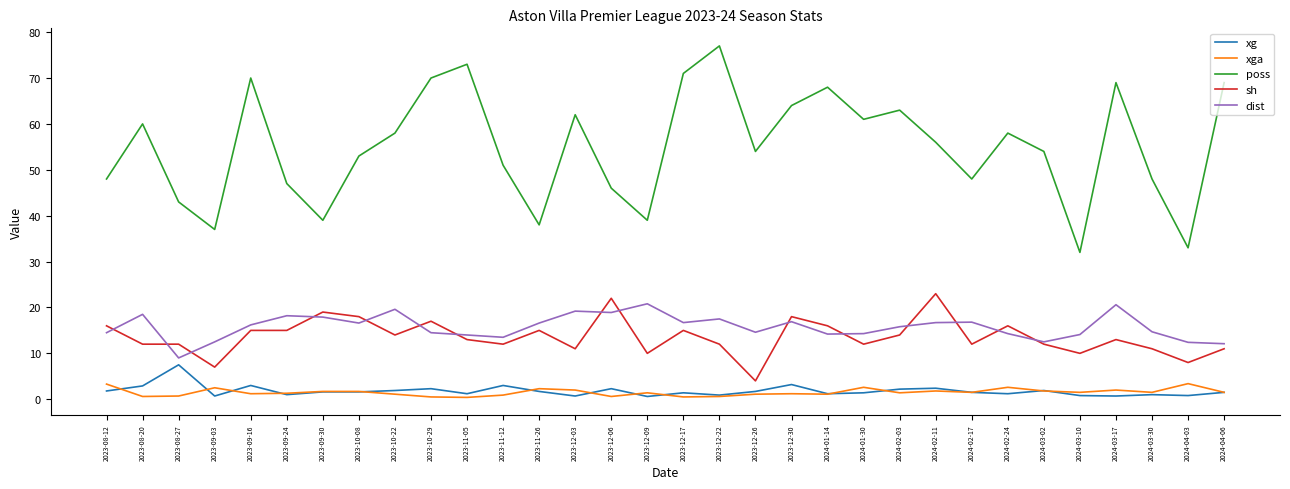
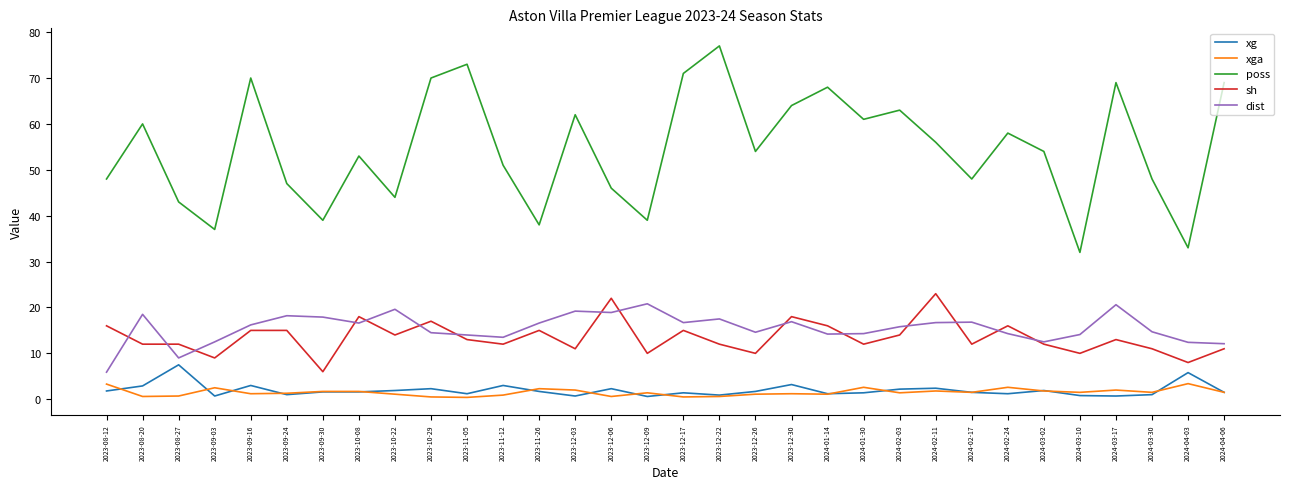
  {
    "xg": {
      "2023-08-12": 2,
      "2023-08-20": 3,
      "2023-08-27": 8,
      "2023-09-03": 1,
      "2023-09-16": 3,
      "2023-10-22": 2,
      "2023-10-29": 2,
      "2023-11-05": 1,
      "2023-11-12": 3,
      "2023-11-26": 2,
      "2023-12-03": 1,
      "2023-12-06": 2,
      "2023-12-09": 1,
      "2023-12-17": 1,
      "2023-12-26": 2,
      "2023-12-30": 3,
      "2024-01-30": 1,
      "2024-02-03": 2,
      "2024-02-11": 2,
      "2024-02-24": 1,
      "2024-03-10": 1,
      "2024-03-17": 1,
-     "2024-04-03": 1
+     "2024-04-03": 6
    },
    "xga": {
      "2023-08-12": 3,
      "2023-08-20": 1,
      "2023-08-27": 1,
      "2023-09-03": 3,
      "2023-09-16": 1,
      "2023-10-22": 1,
      "2023-10-29": 1,
      "2023-11-05": 0,
      "2023-11-12": 1,
      "2023-11-26": 2,
      "2023-12-03": 2,
      "2023-12-06": 1,
      "2023-12-09": 1,
      "2023-12-17": 1,
      "2023-12-26": 1,
      "2023-12-30": 1,
      "2024-01-30": 3,
      "2024-02-03": 1,
      "2024-02-11": 2,
      "2024-02-24": 3,
      "2024-03-10": 2,
      "2024-03-17": 2,
      "2024-04-03": 3
    },
    "poss": {
      "2023-08-12": 48,
      "2023-08-20": 60,
      "2023-08-27": 43,
      "2023-09-03": 37,
      "2023-09-16": 70,
      "2023-09-24": 47,
      "2023-09-30": 39,
      "2023-10-08": 53,
-     "2023-10-22": 58,
+     "2023-10-22": 44,
      "2023-10-29": 70,
      "2023-11-05": 73,
      "2023-11-12": 51,
      "2023-11-26": 38,
      "2023-12-03": 62,
      "2023-12-06": 46,
      "2023-12-09": 39,
      "2023-12-17": 71,
      "2023-12-22": 77,
      "2023-12-26": 54,
      "2023-12-30": 64,
      "2024-01-14": 68,
      "2024-01-30": 61,
      "2024-02-03": 63,
      "2024-02-11": 56,
      "2024-02-17": 48,
      "2024-02-24": 58,
      "2024-03-02": 54,
      "2024-03-10": 32,
      "2024-03-17": 69,
      "2024-03-30": 48,
      "2024-04-03": 33
    },
    "sh": {
      "2023-08-12": 16,
      "2023-08-20": 12,
      "2023-08-27": 12,
-     "2023-09-03": 7,
+     "2023-09-03": 9,
      "2023-09-16": 15,
      "2023-09-24": 15,
-     "2023-09-30": 19,
+     "2023-09-30": 6,
      "2023-10-08": 18,
      "2023-10-22": 14,
      "2023-10-29": 17,
      "2023-11-05": 13,
      "2023-11-12": 12,
      "2023-11-26": 15,
      "2023-12-03": 11,
      "2023-12-06": 22,
      "2023-12-09": 10,
      "2023-12-17": 15,
      "2023-12-22": 12,
-     "2023-12-26": 4,
+     "2023-12-26": 10,
      "2023-12-30": 18,
      "2024-01-14": 16,
      "2024-01-30": 12,
      "2024-02-03": 14,
      "2024-02-11": 23,
      "2024-02-17": 12,
      "2024-02-24": 16,
      "2024-03-10": 10,
      "2024-03-17": 13,
      "2024-03-30": 11,
      "2024-04-03": 8,
      "2024-04-06": 11
    },
    "dist": {
-     "2023-08-12": 15,
+     "2023-08-12": 6,
      "2023-08-20": 19,
      "2023-08-27": 9,
      "2023-09-03": 13,
      "2023-09-16": 16,
      "2023-09-24": 18,
      "2023-09-30": 18,
      "2023-10-08": 17,
      "2023-10-22": 20,
      "2023-10-29": 15,
      "2023-11-05": 14,
      "2023-11-12": 14,
      "2023-11-26": 17,
      "2023-12-03": 19,
      "2023-12-06": 19,
      "2023-12-09": 21,
      "2023-12-17": 17,
      "2023-12-22": 18,
      "2023-12-26": 15,
      "2023-12-30": 17,
      "2024-01-14": 14,
      "2024-01-30": 14,
      "2024-02-03": 16,
      "2024-02-11": 17,
      "2024-02-17": 17,
      "2024-02-24": 14,
      "2024-03-10": 14,
      "2024-03-17": 21,
      "2024-03-30": 15,
      "2024-04-03": 12,
      "2024-04-06": 12
    }
  }
